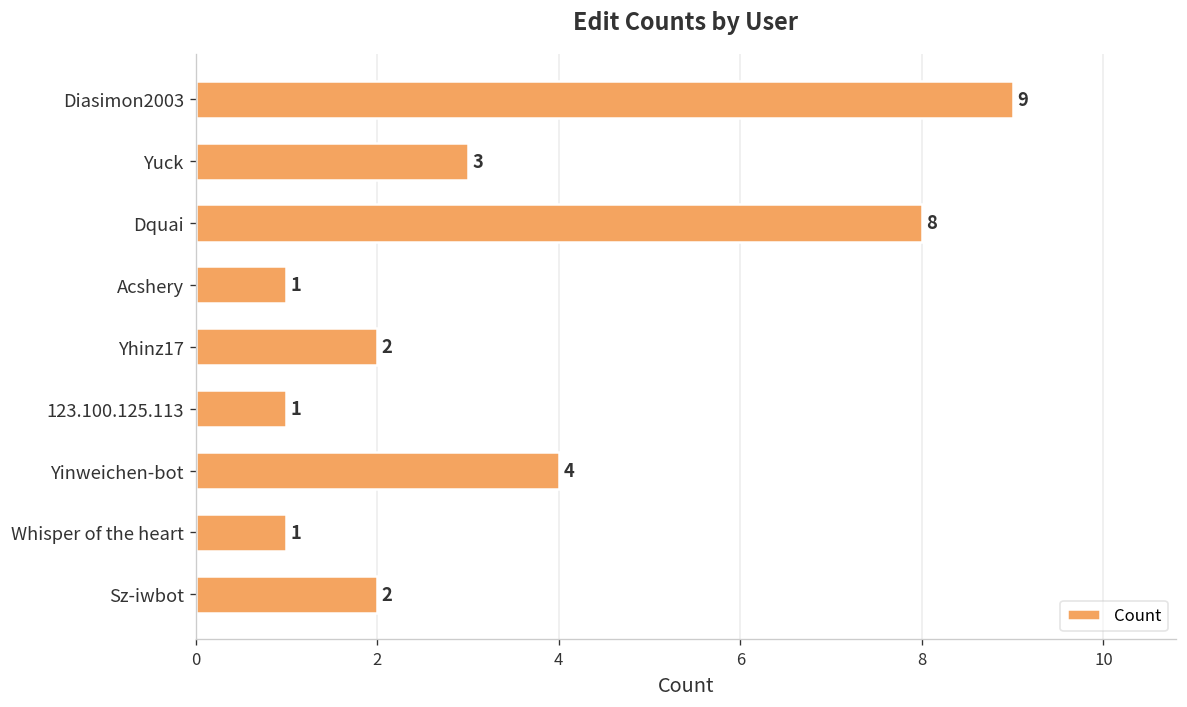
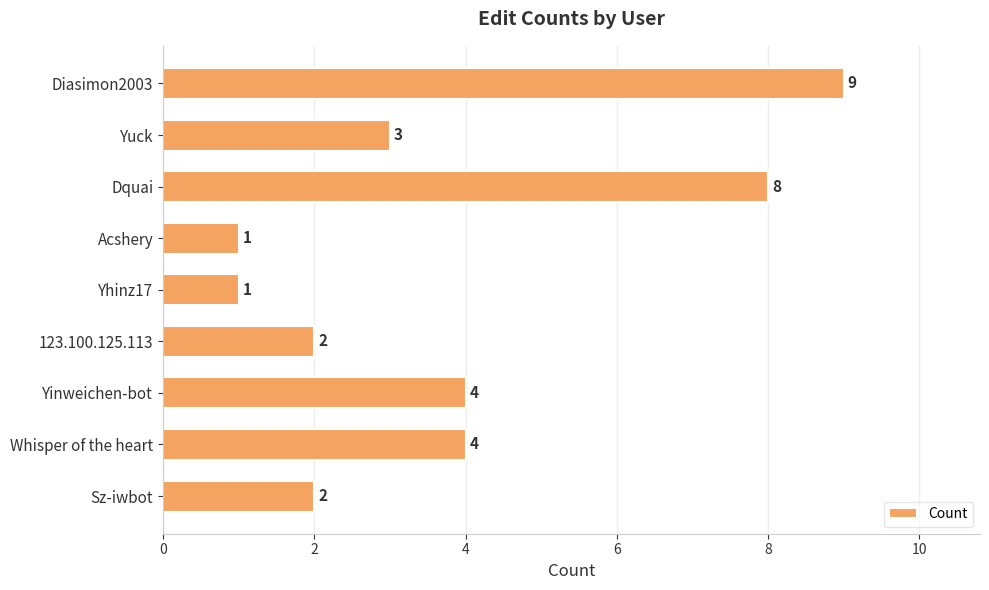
  {
    "Diasimon2003": 9,
    "Yuck": 3,
    "Dquai": 8,
    "Acshery": 1,
-   "Yhinz17": 2,
-   "123.100.125.113": 1,
+   "Yhinz17": 1,
+   "123.100.125.113": 2,
    "Yinweichen-bot": 4,
-   "Whisper of the heart": 1,
+   "Whisper of the heart": 4,
    "Sz-iwbot": 2
  }
